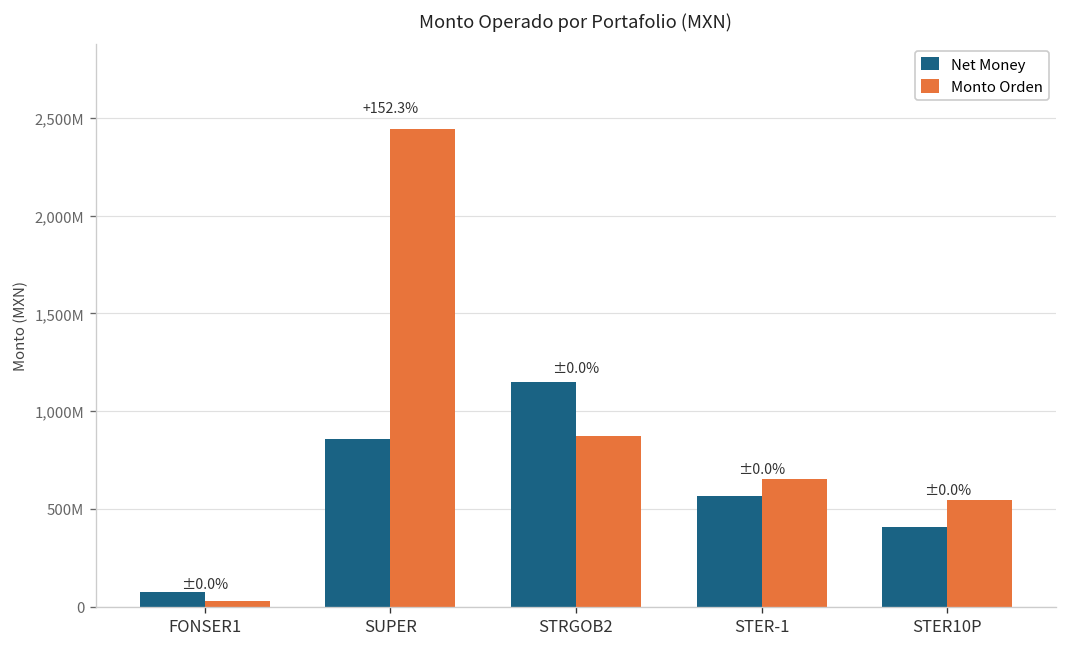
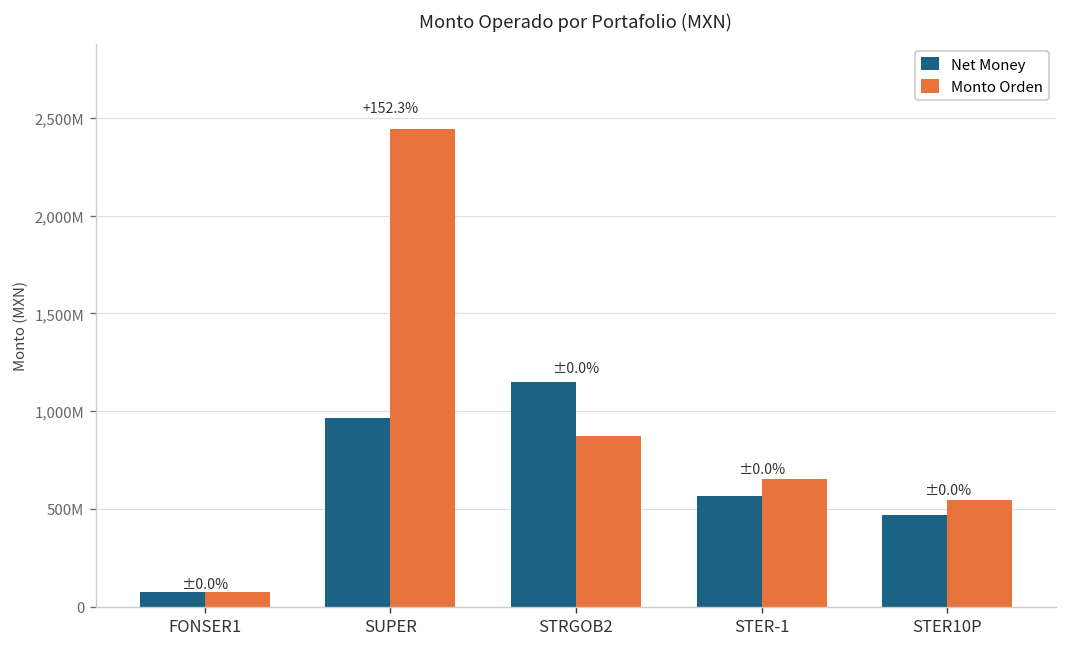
  {
    "Net Money": {
-     "SUPER": "860,000,000",
+     "SUPER": "960,000,000",
      "STER-1": "570,000,000",
-     "STER10P": "410,000,000"
+     "STER10P": "470,000,000"
    },
    "Monto Orden": {
-     "FONSER1": "30,000,000",
+     "FONSER1": "80,000,000",
      "STRGOB2": "870,000,000"
    }
  }
